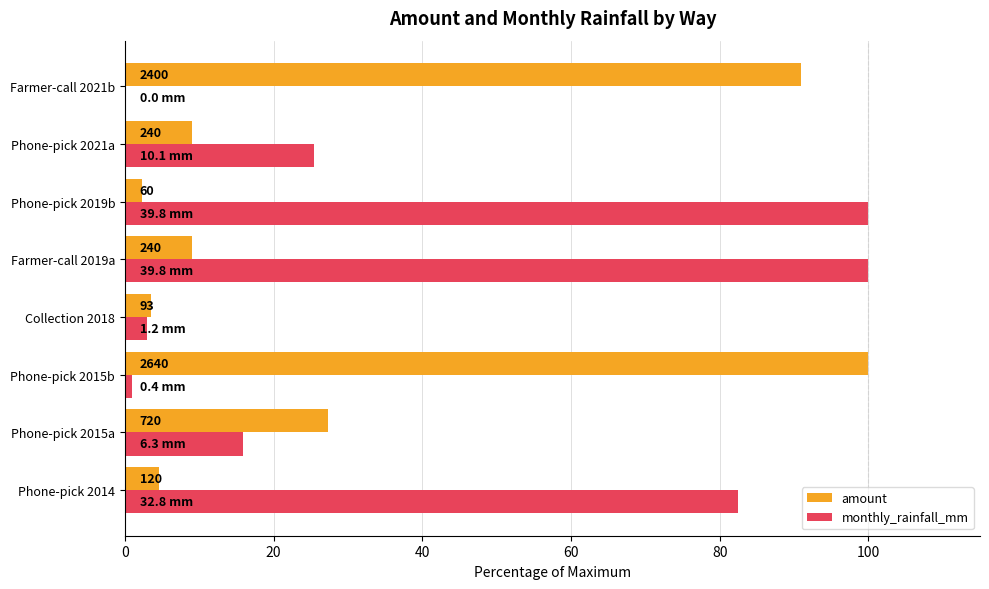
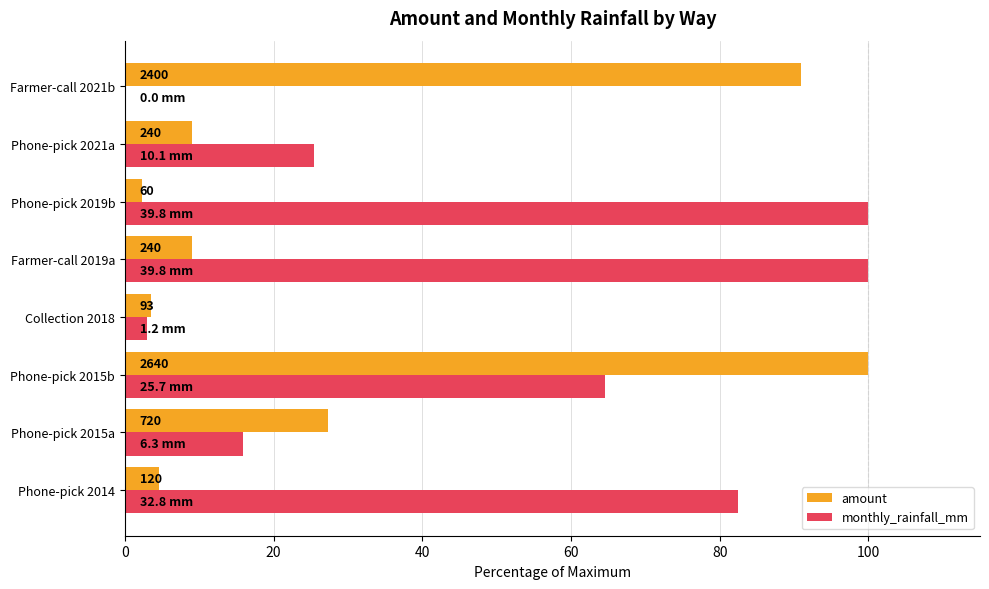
  {
    "monthly_rainfall_mm": {
      "Farmer-call 2021b": 0.0,
-     "Phone-pick 2015b": 0.4
+     "Phone-pick 2015b": 25.7
    }
  }
